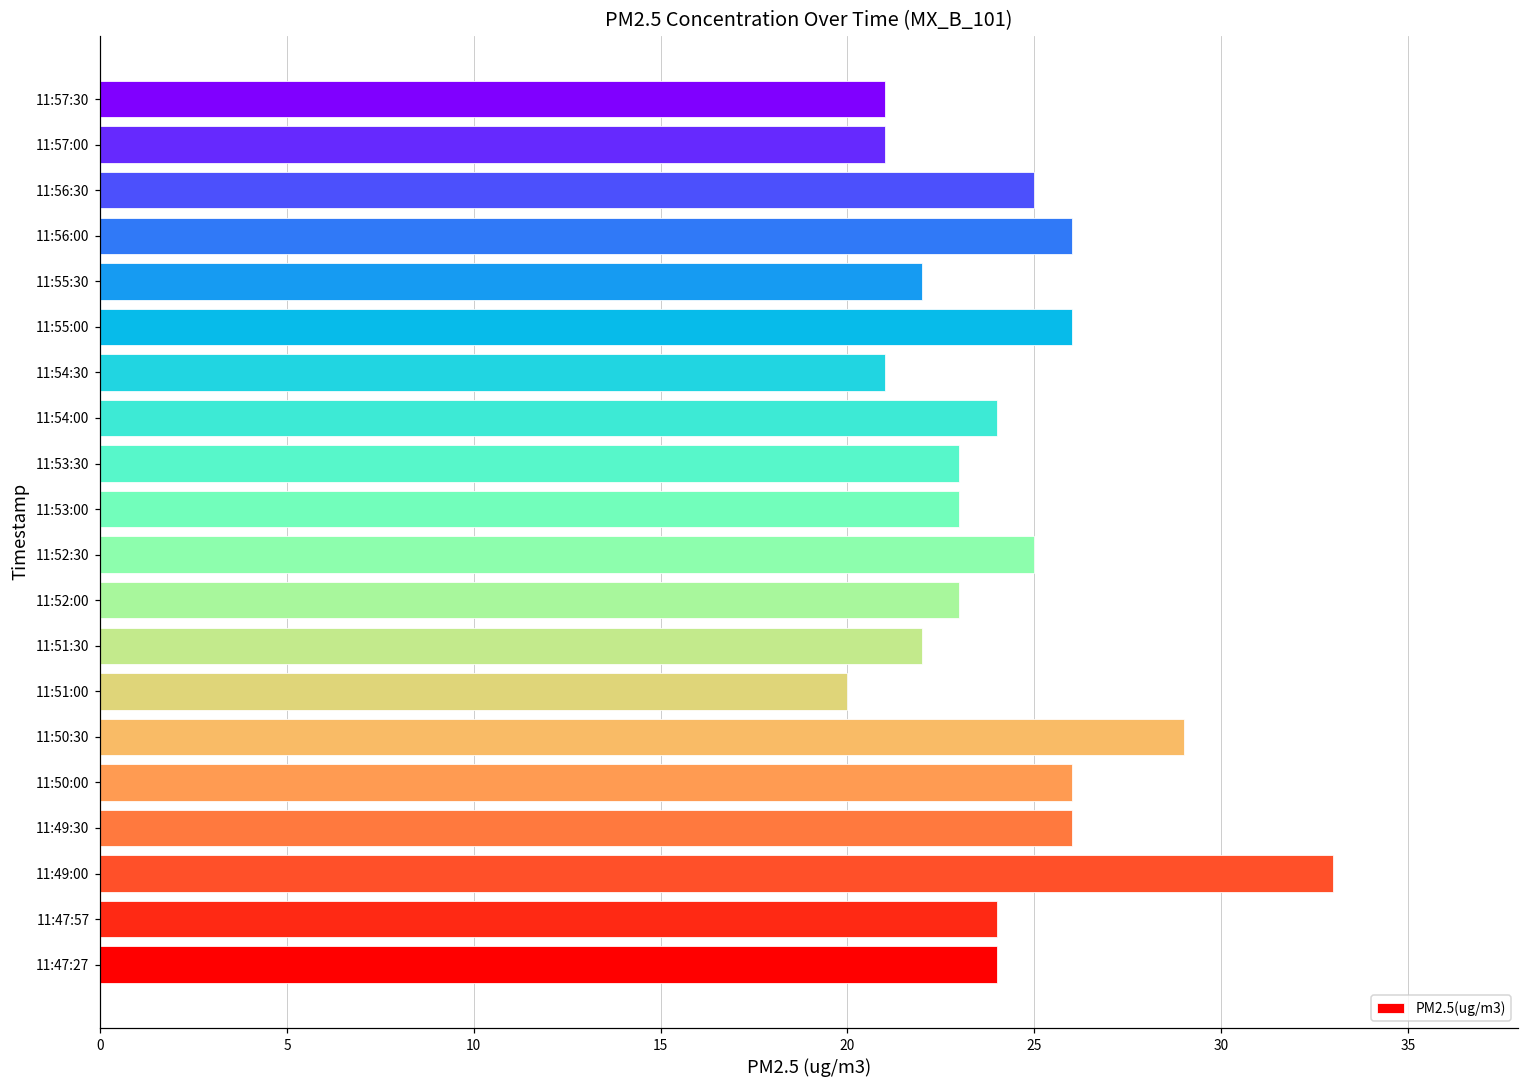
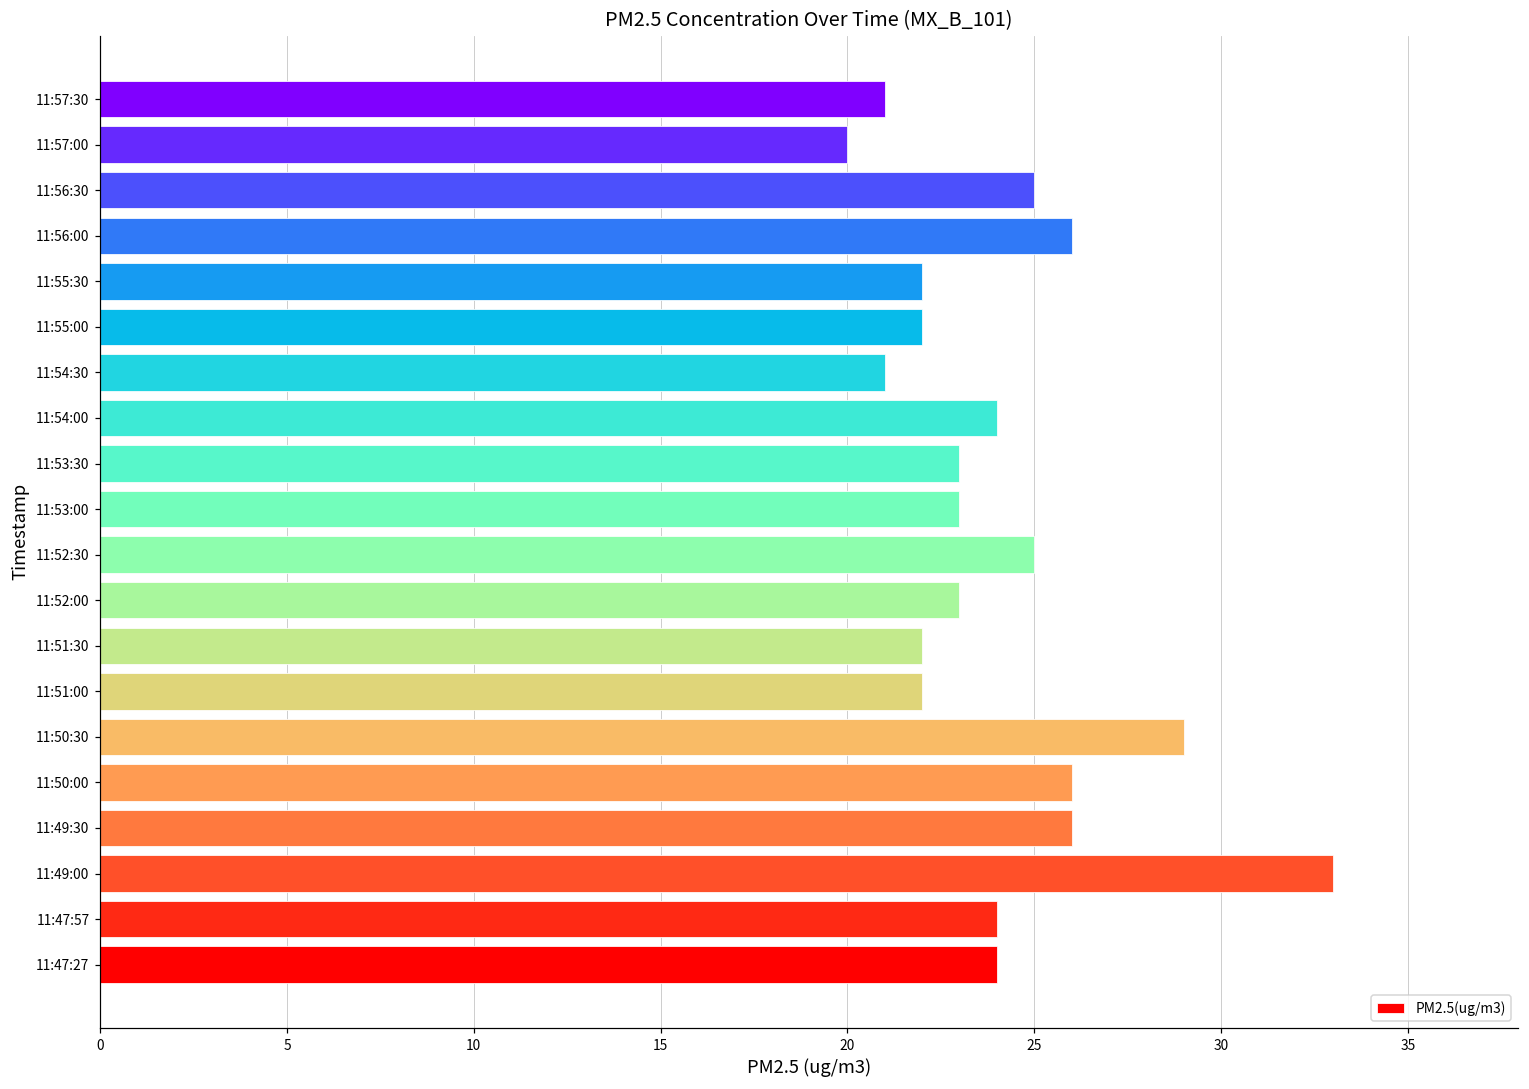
  {
    "11:57:30": 21,
-   "11:57:00": 21,
+   "11:57:00": 20,
    "11:56:30": 25,
    "11:56:00": 26,
    "11:55:30": 22,
-   "11:55:00": 26,
+   "11:55:00": 22,
    "11:54:30": 21,
    "11:54:00": 24,
    "11:53:30": 23,
    "11:53:00": 23,
    "11:52:30": 25,
    "11:52:00": 23,
    "11:51:30": 22,
-   "11:51:00": 20,
+   "11:51:00": 22,
    "11:50:30": 29,
    "11:50:00": 26,
    "11:49:30": 26,
    "11:49:00": 33,
    "11:47:57": 24,
    "11:47:27": 24
  }
